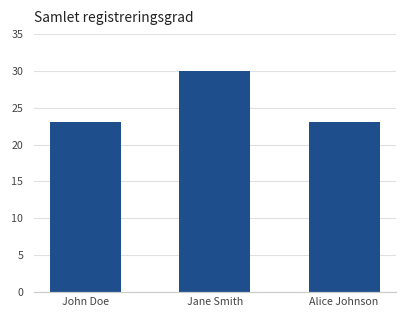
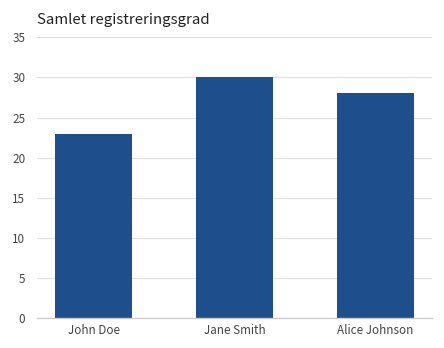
  {
    "John Doe": 23,
    "Jane Smith": 30,
-   "Alice Johnson": 23
+   "Alice Johnson": 28
  }
